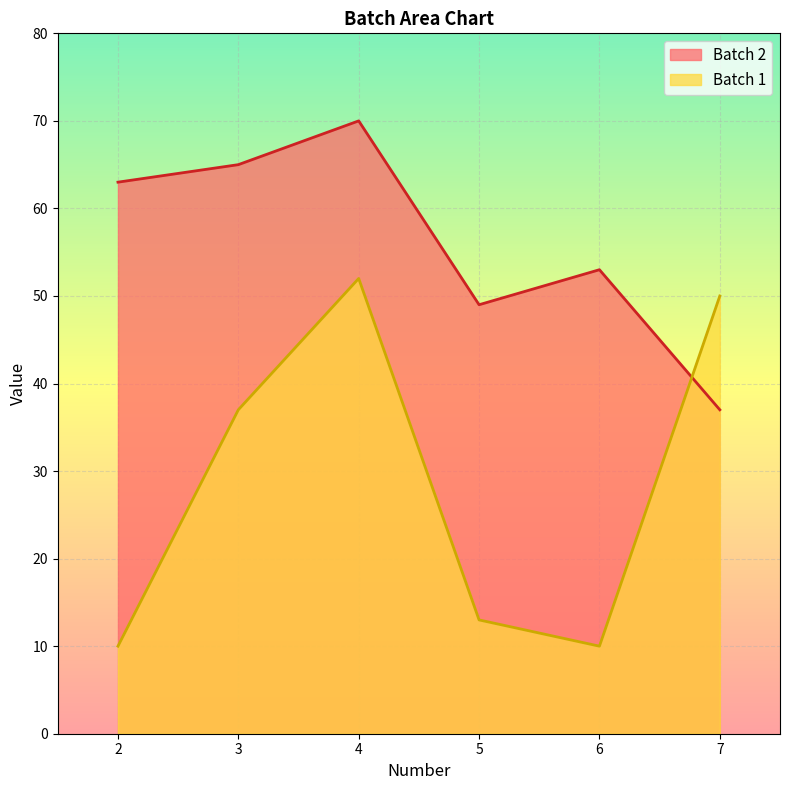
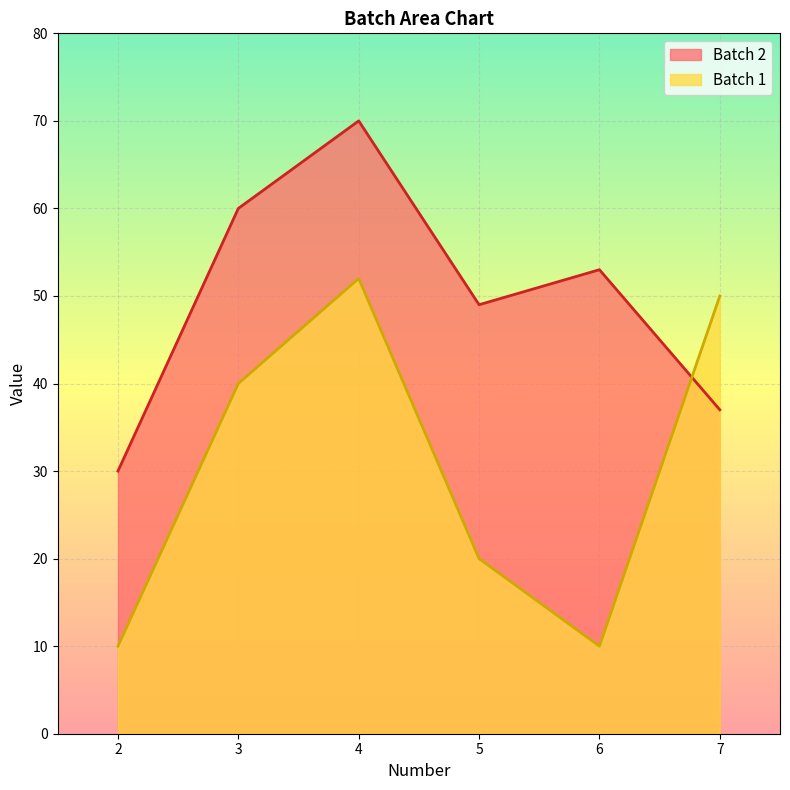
  {
    "Batch 2": {
-     "2": 63,
-     "3": 65,
+     "2": 30,
+     "3": 60,
      "4": 70,
      "5": 49,
      "6": 53,
      "7": 37
    },
    "Batch 1": {
      "2": 10,
-     "3": 37,
+     "3": 40,
      "4": 52,
-     "5": 13,
+     "5": 20,
      "6": 10,
      "7": 50
    }
  }
